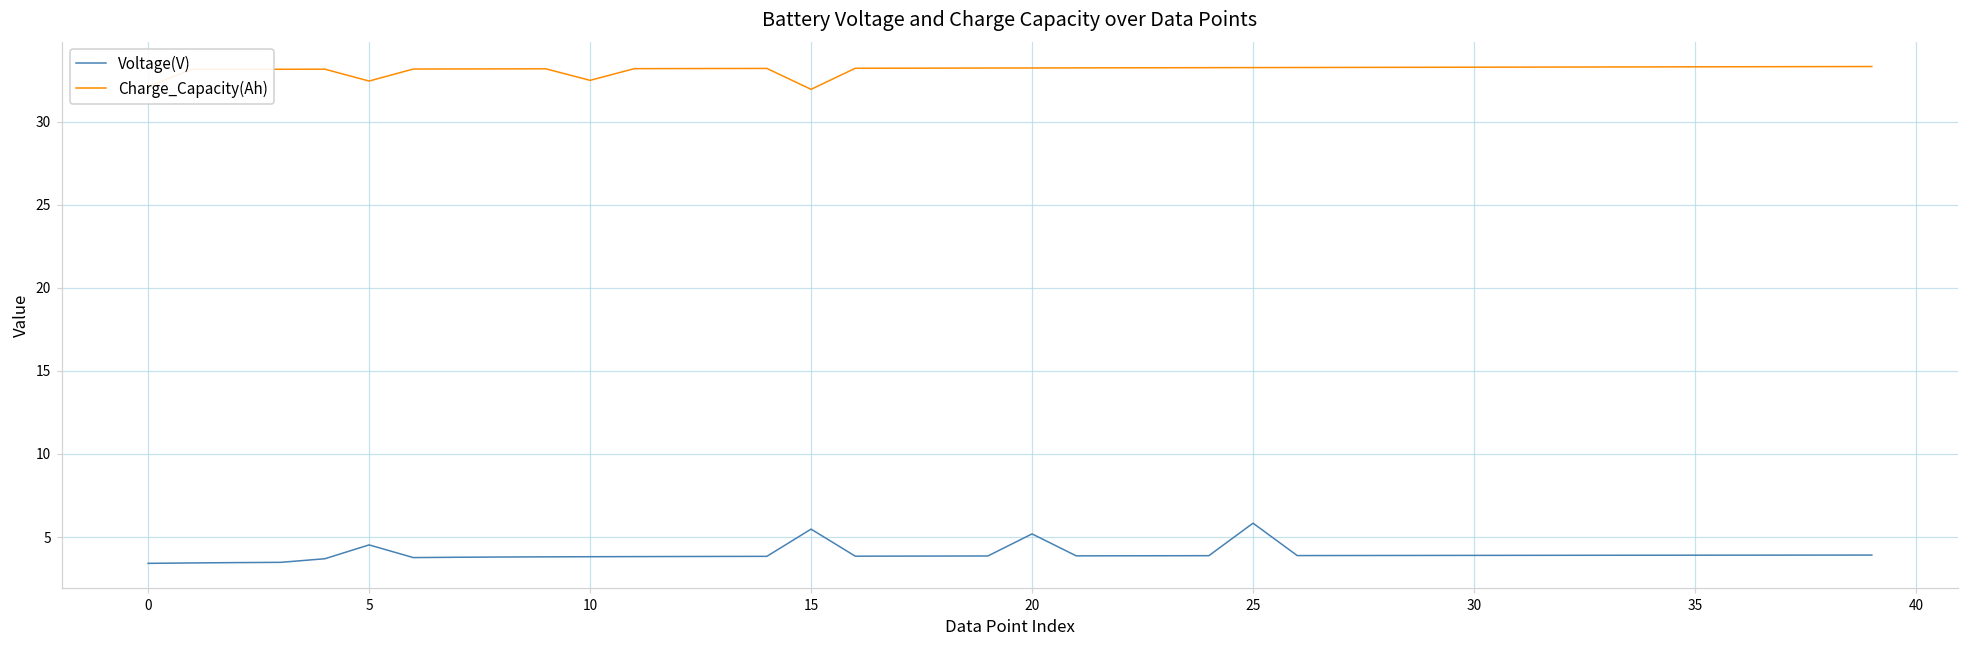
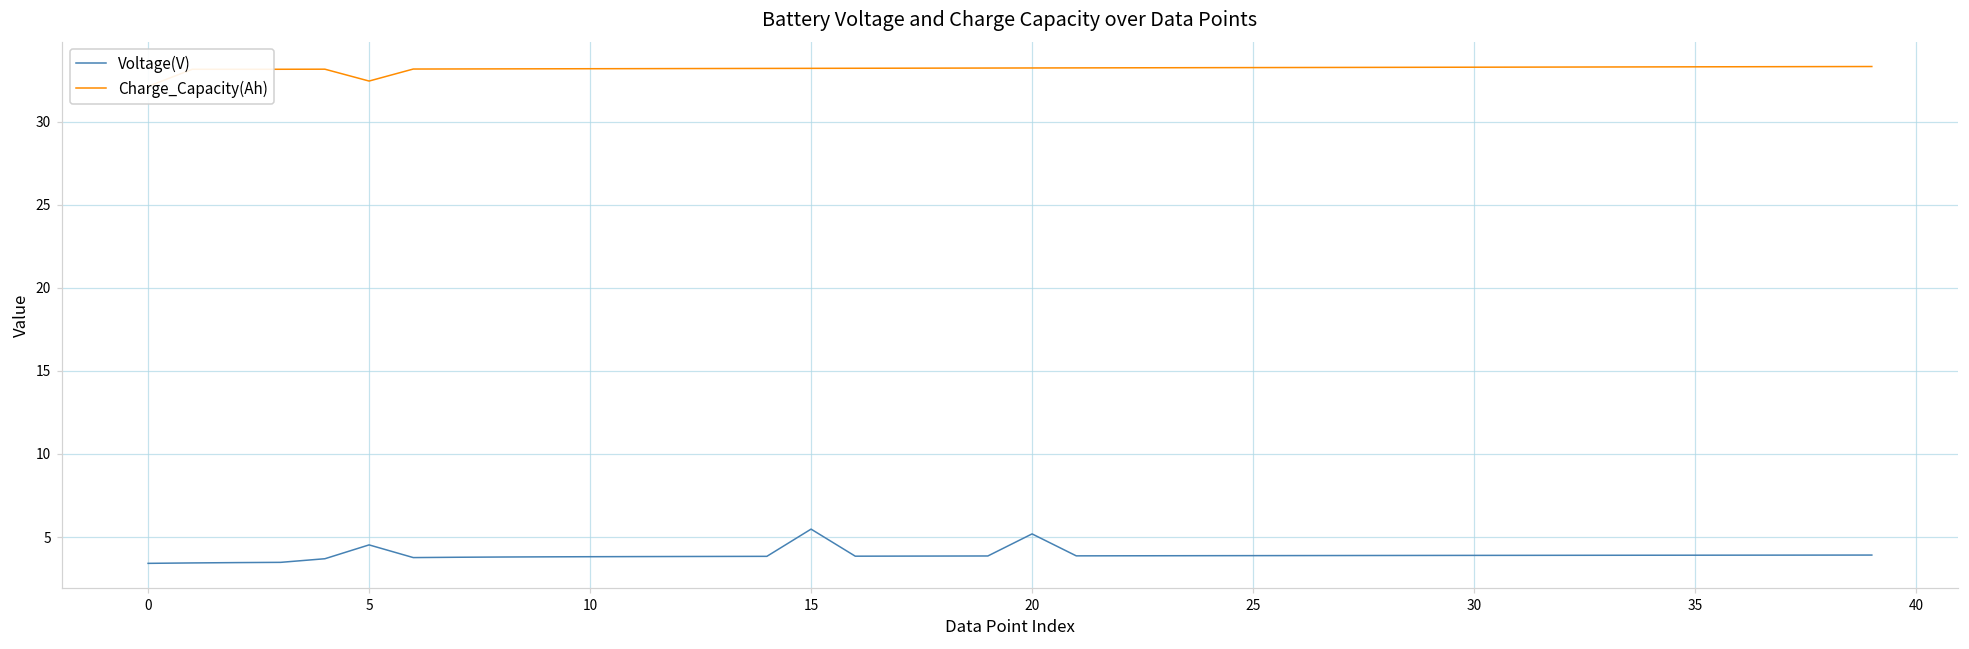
  {
    "Voltage(V)": {
      "0": 3.4,
      "5": 4.5,
      "10": 3.8,
      "15": 5.5,
      "20": 5.2,
-     "25": 5.8,
+     "25": 3.9,
      "30": 3.9,
      "35": 3.9
    },
    "Charge_Capacity(Ah)": {
      "5": 32.4,
-     "10": 32.5,
-     "15": 31.9,
+     "10": 33.2,
+     "15": 33.2,
      "20": 33.2,
      "25": 33.2,
      "30": 33.3,
      "35": 33.3
    }
  }
